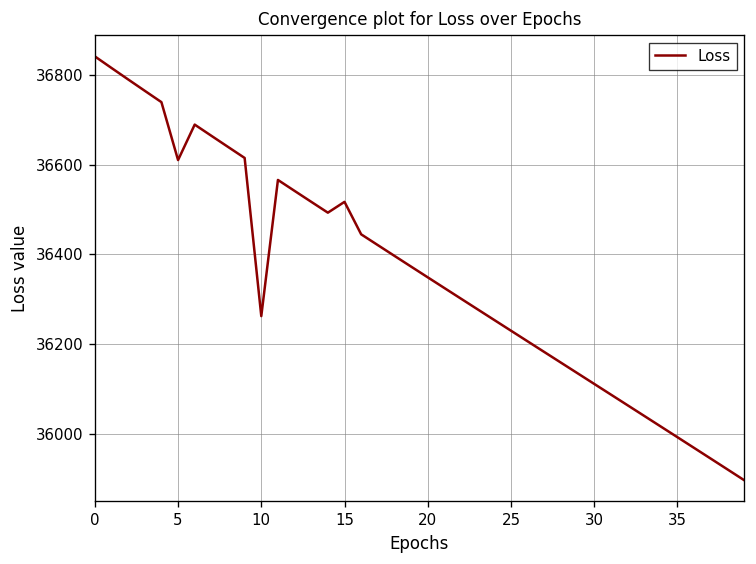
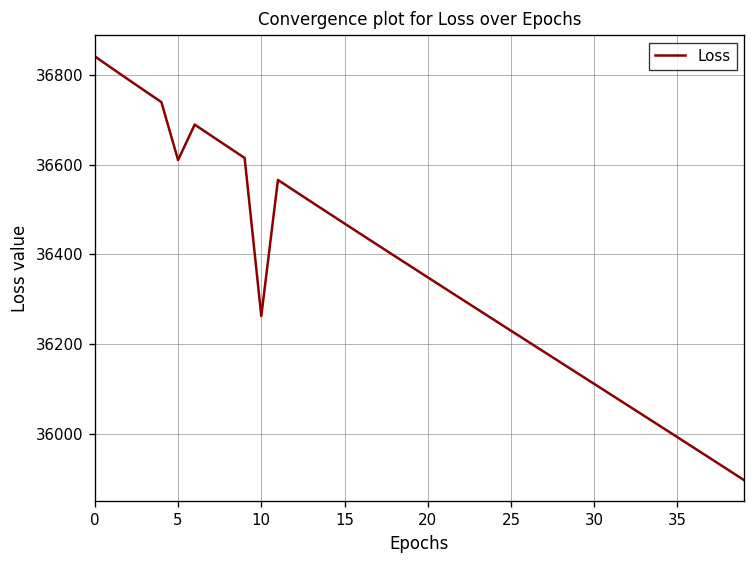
  {
    "0": 36840,
    "5": 36610,
    "10": 36260,
-   "15": 36520,
+   "15": 36470,
    "20": 36350,
    "25": 36230,
    "30": 36110,
    "35": 35990
  }
